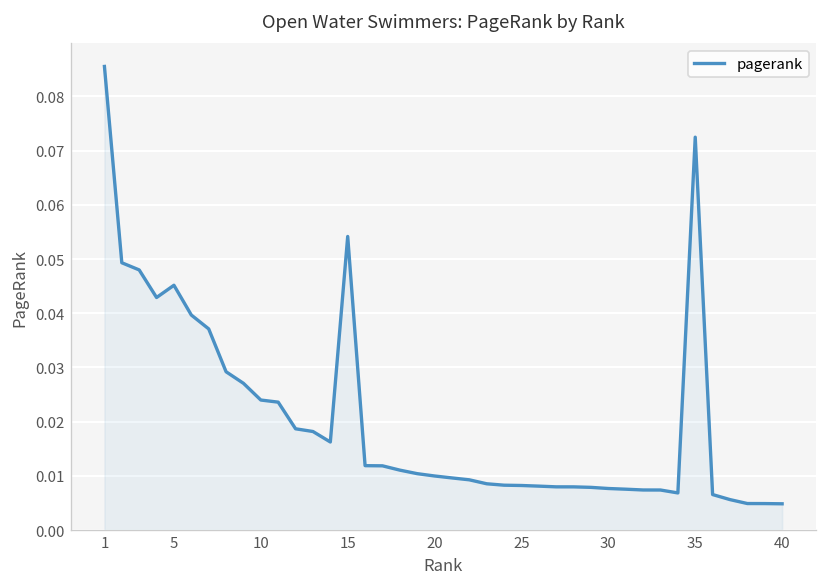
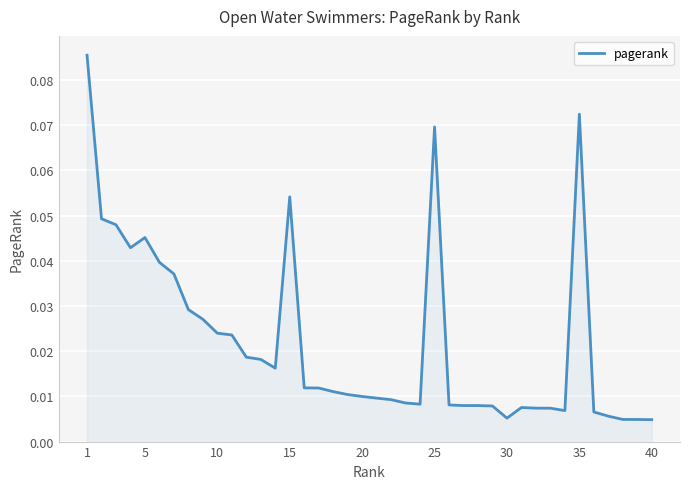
  {
    "1": 0.086,
    "5": 0.045,
    "10": 0.024,
    "15": 0.054,
    "20": 0.010,
-   "25": 0.008,
-   "30": 0.008,
+   "25": 0.070,
+   "30": 0.005,
    "35": 0.072,
    "40": 0.005
  }
